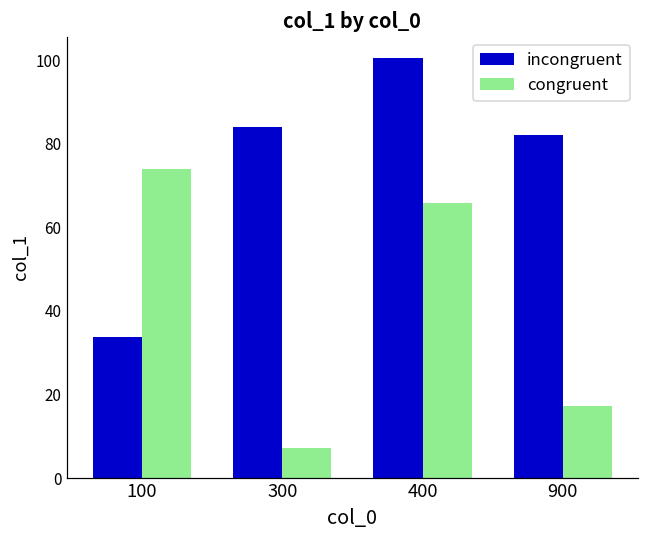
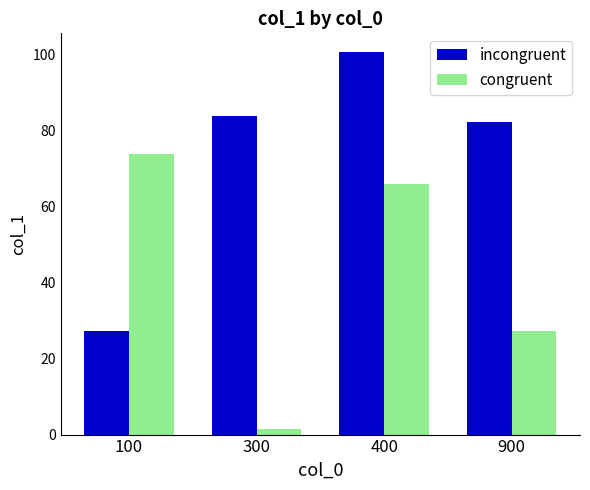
  {
    "incongruent": {
-     "100": 34,
+     "100": 27,
      "300": 84,
      "400": 101,
      "900": 82
    },
    "congruent": {
      "100": 74,
-     "300": 7,
+     "300": 2,
      "400": 66,
-     "900": 17
+     "900": 27
    }
  }
